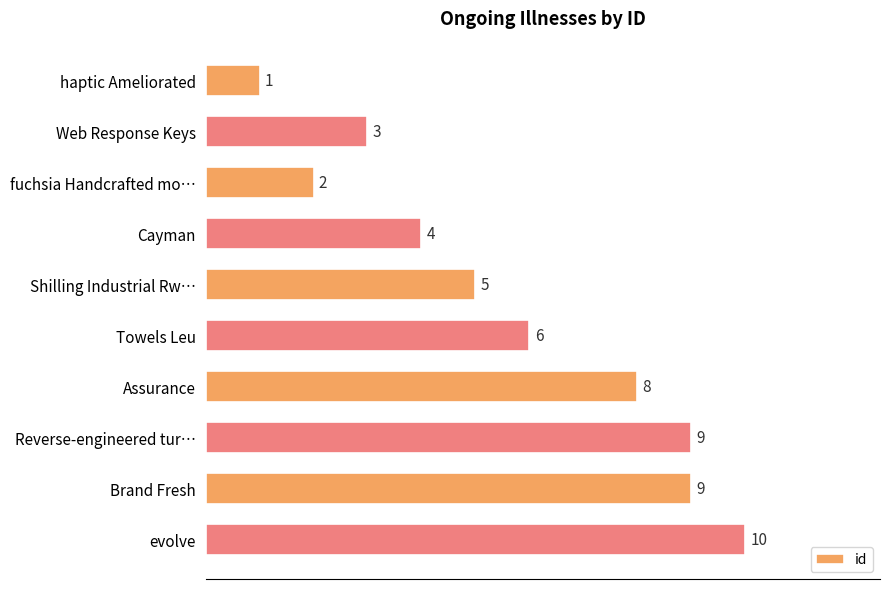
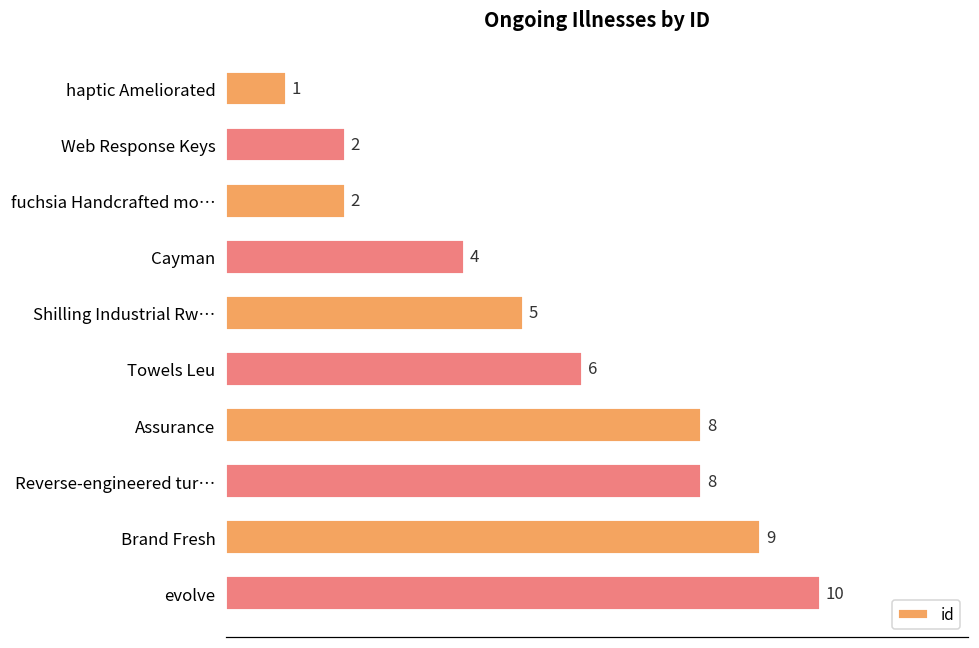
  {
    "haptic Ameliorated": 1,
-   "Web Response Keys": 3,
+   "Web Response Keys": 2,
    "fuchsia Handcrafted mo…": 2,
    "Cayman": 4,
    "Shilling Industrial Rw…": 5,
    "Towels Leu": 6,
    "Assurance": 8,
-   "Reverse-engineered tur…": 9,
+   "Reverse-engineered tur…": 8,
    "Brand Fresh": 9,
    "evolve": 10
  }
